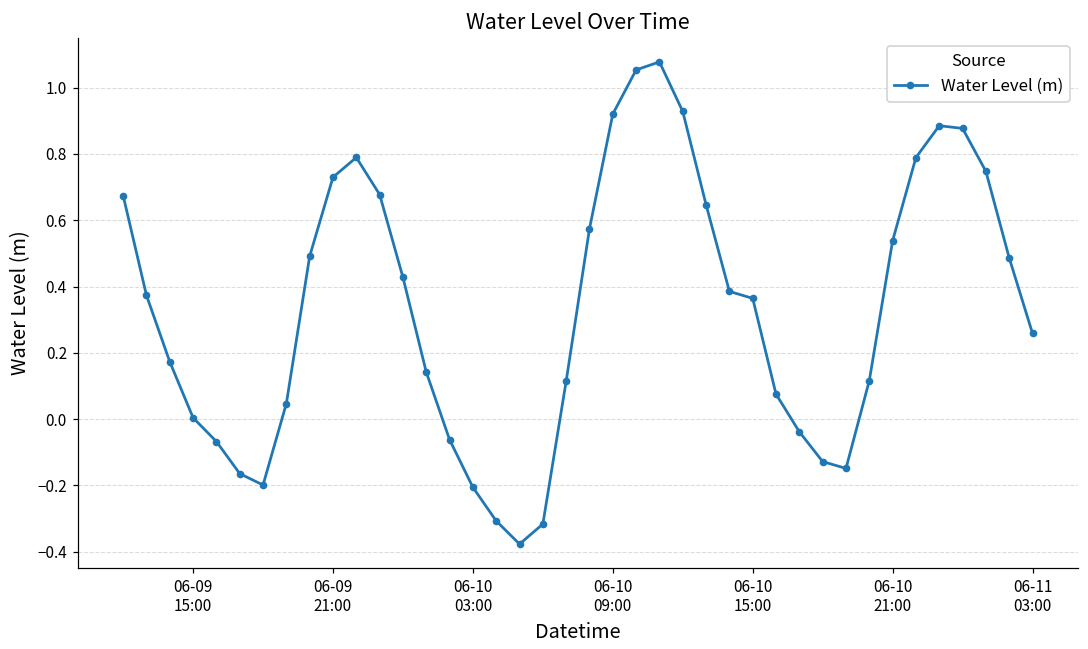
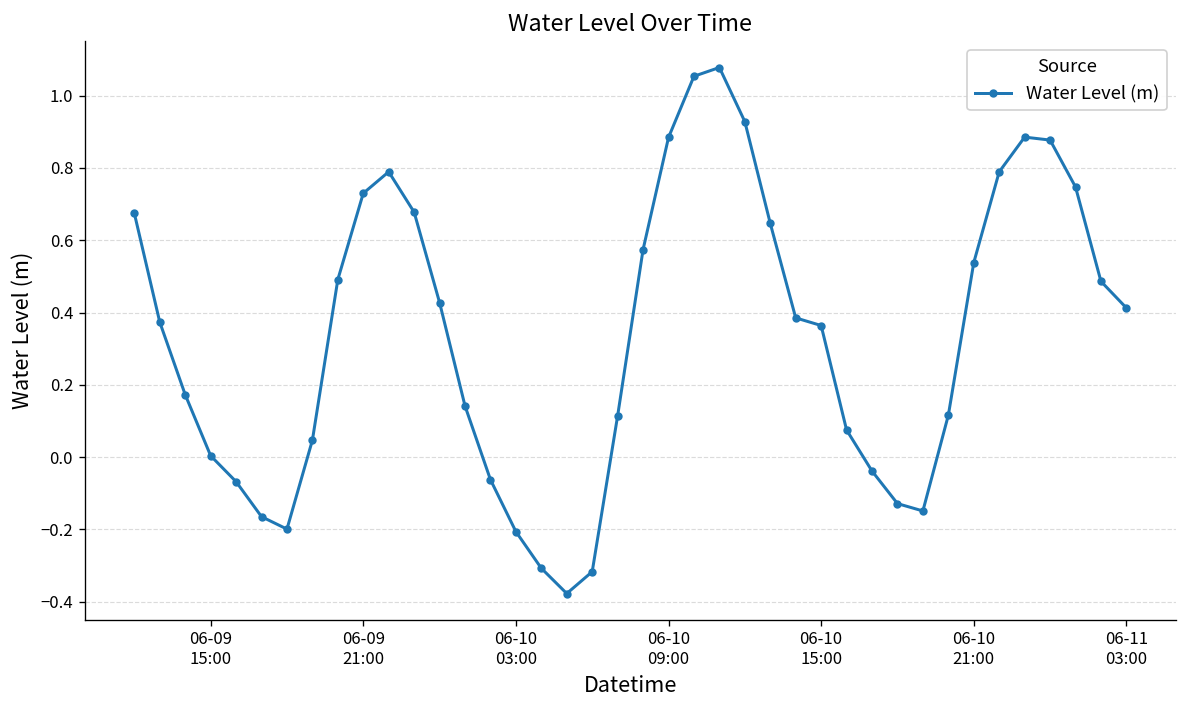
  {
    "06-09 15:00": 0.00,
    "06-09 21:00": 0.73,
    "06-10 03:00": -0.21,
-   "06-10 09:00": 0.92,
+   "06-10 09:00": 0.88,
    "06-10 15:00": 0.36,
    "06-10 21:00": 0.54,
-   "06-11 03:00": 0.26
+   "06-11 03:00": 0.41
  }
